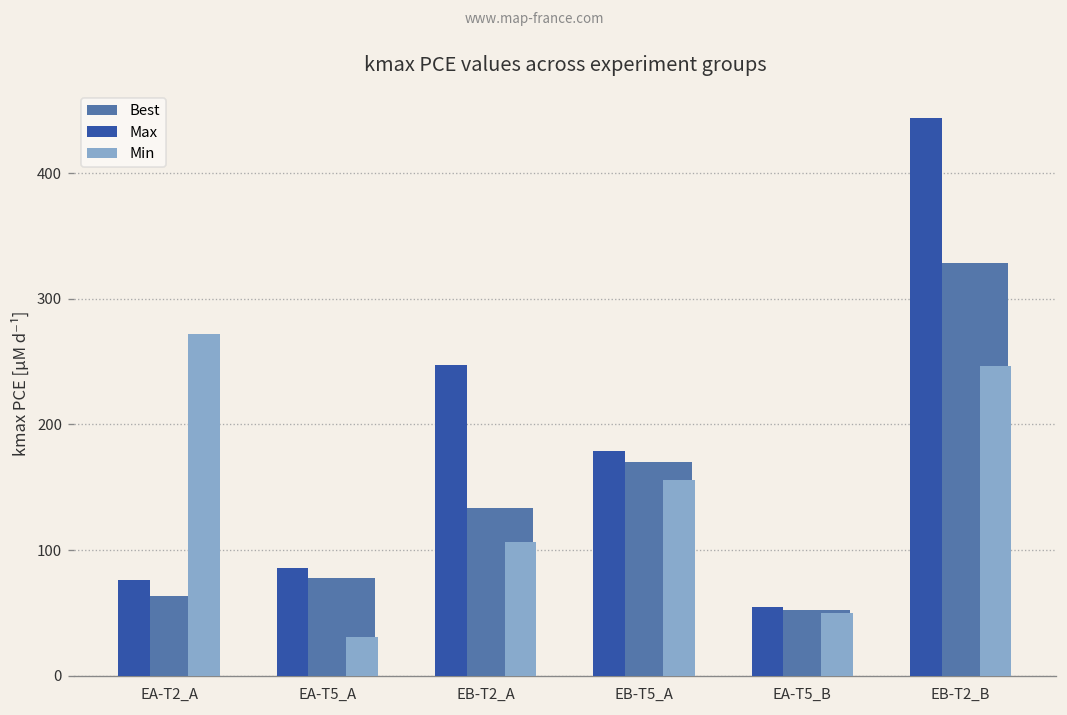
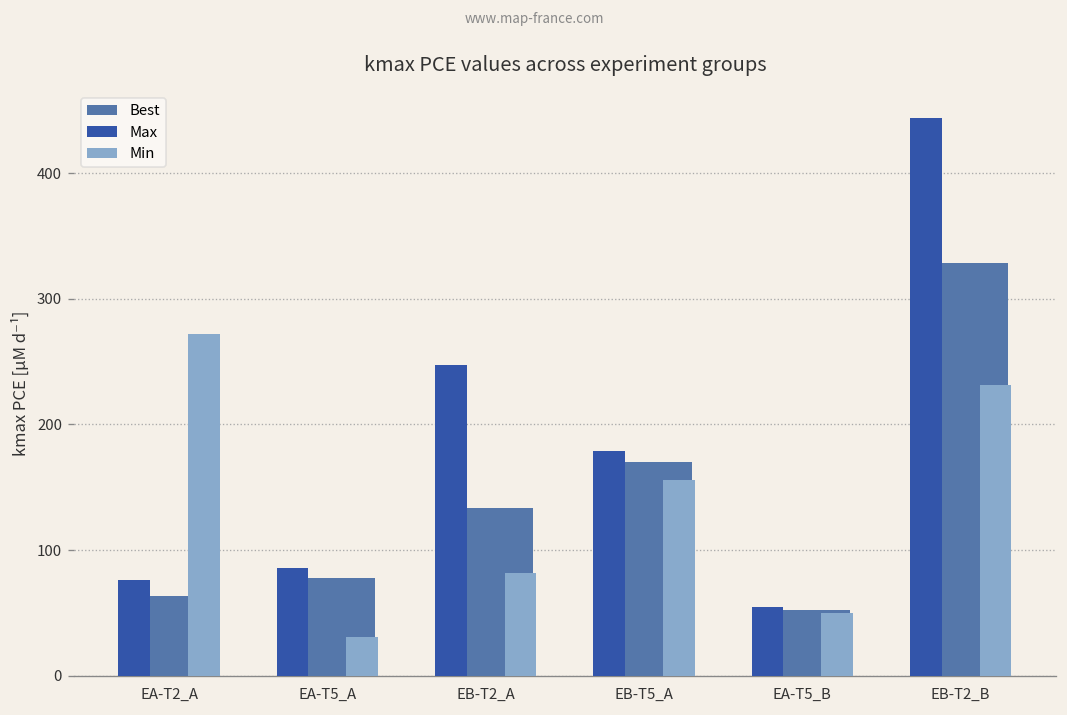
  {
    "Min": {
      "EA-T2_A": 272,
-     "EB-T2_A": 106,
-     "EB-T2_B": 246
+     "EB-T2_A": 82,
+     "EB-T2_B": 232
    }
  }
